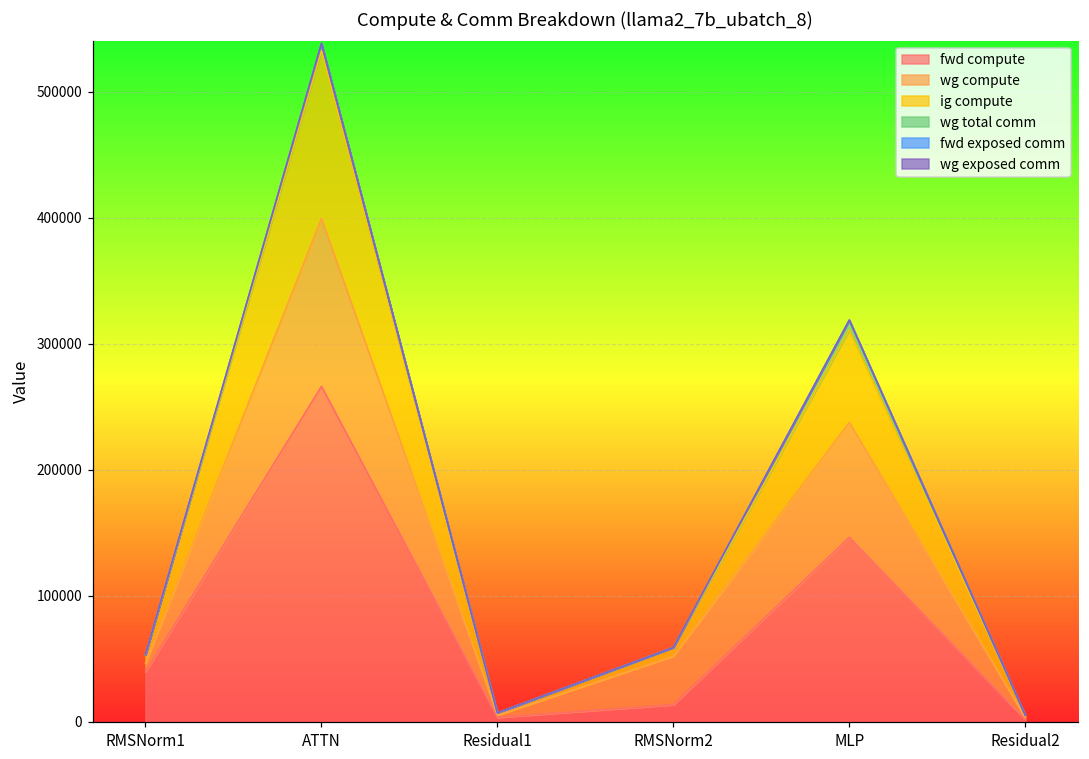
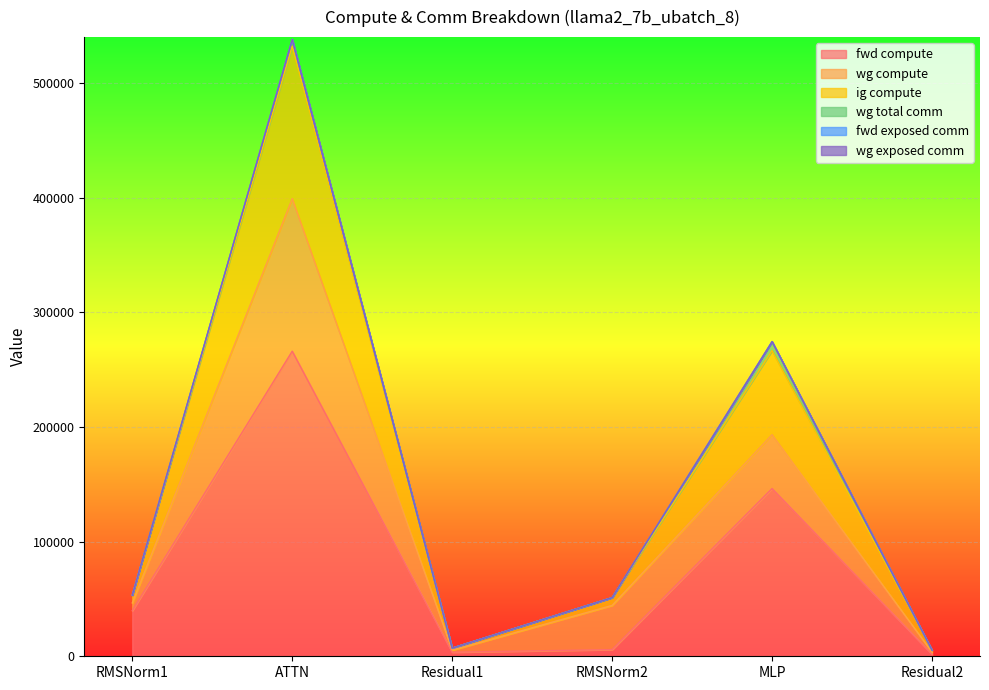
  {
    "fwd compute": {
      "RMSNorm1": 40000,
      "ATTN": 266000,
-     "RMSNorm2": 14000,
+     "RMSNorm2": 6000,
      "MLP": 146000
    },
    "wg compute": {
      "RMSNorm1": 7000,
      "ATTN": 133000,
      "RMSNorm2": 39000,
-     "MLP": 91000
+     "MLP": 47000
    },
    "ig compute": {
      "ATTN": 133000,
      "MLP": 73000
    }
  }
